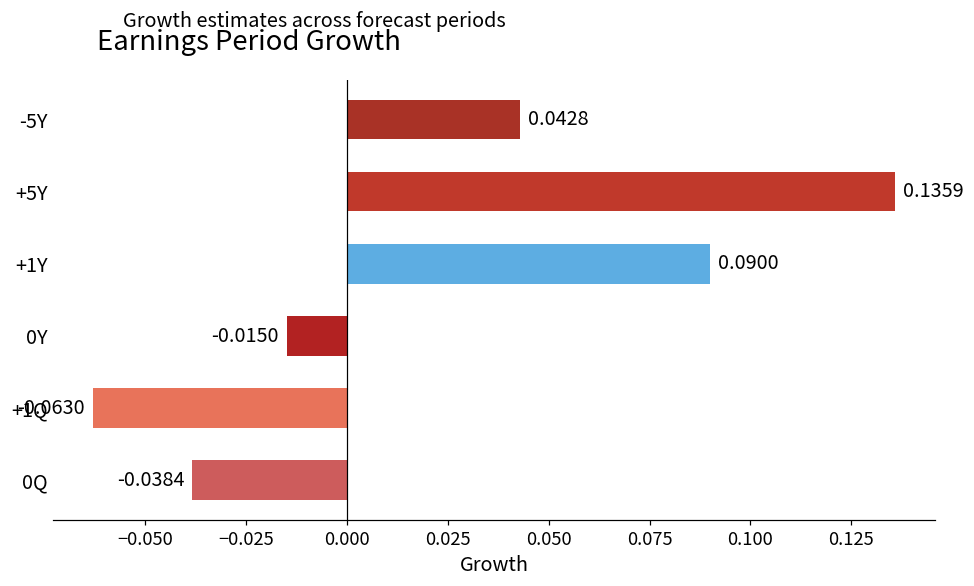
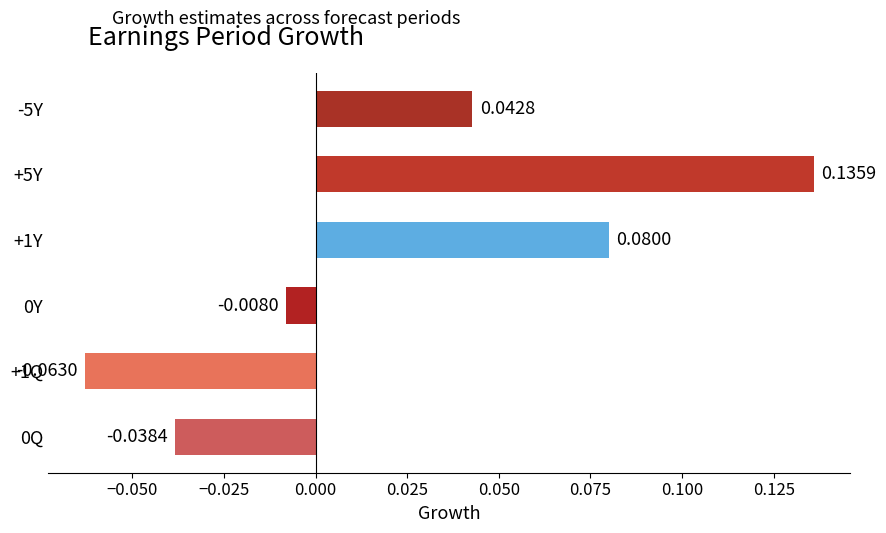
  {
    "-5Y": 0.0428,
    "+5Y": 0.1359,
-   "+1Y": 0.0900,
-   "0Y": -0.0150,
+   "+1Y": 0.0800,
+   "0Y": -0.0080,
    "+1Q": -0.0630,
    "0Q": -0.0384
  }
